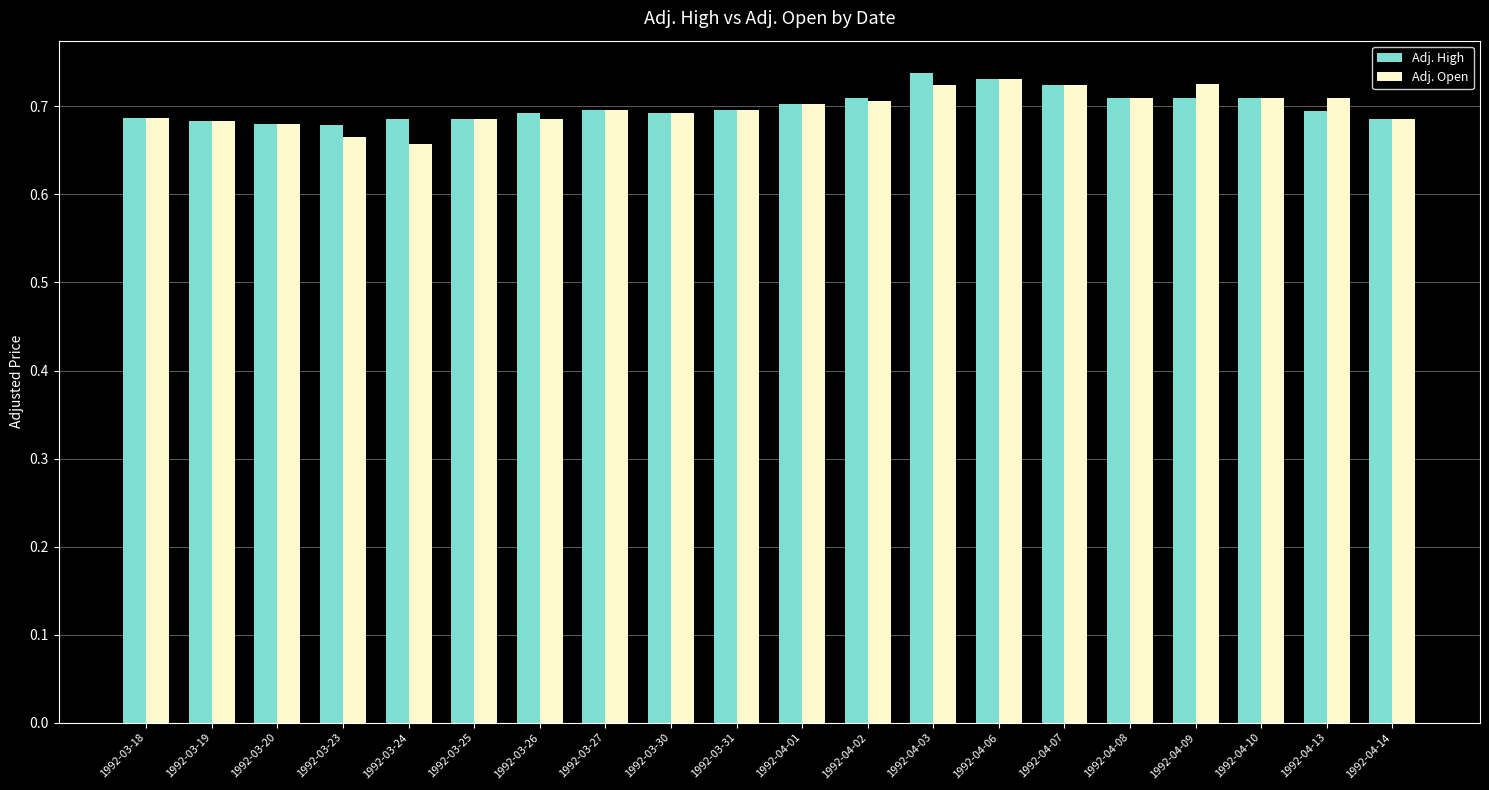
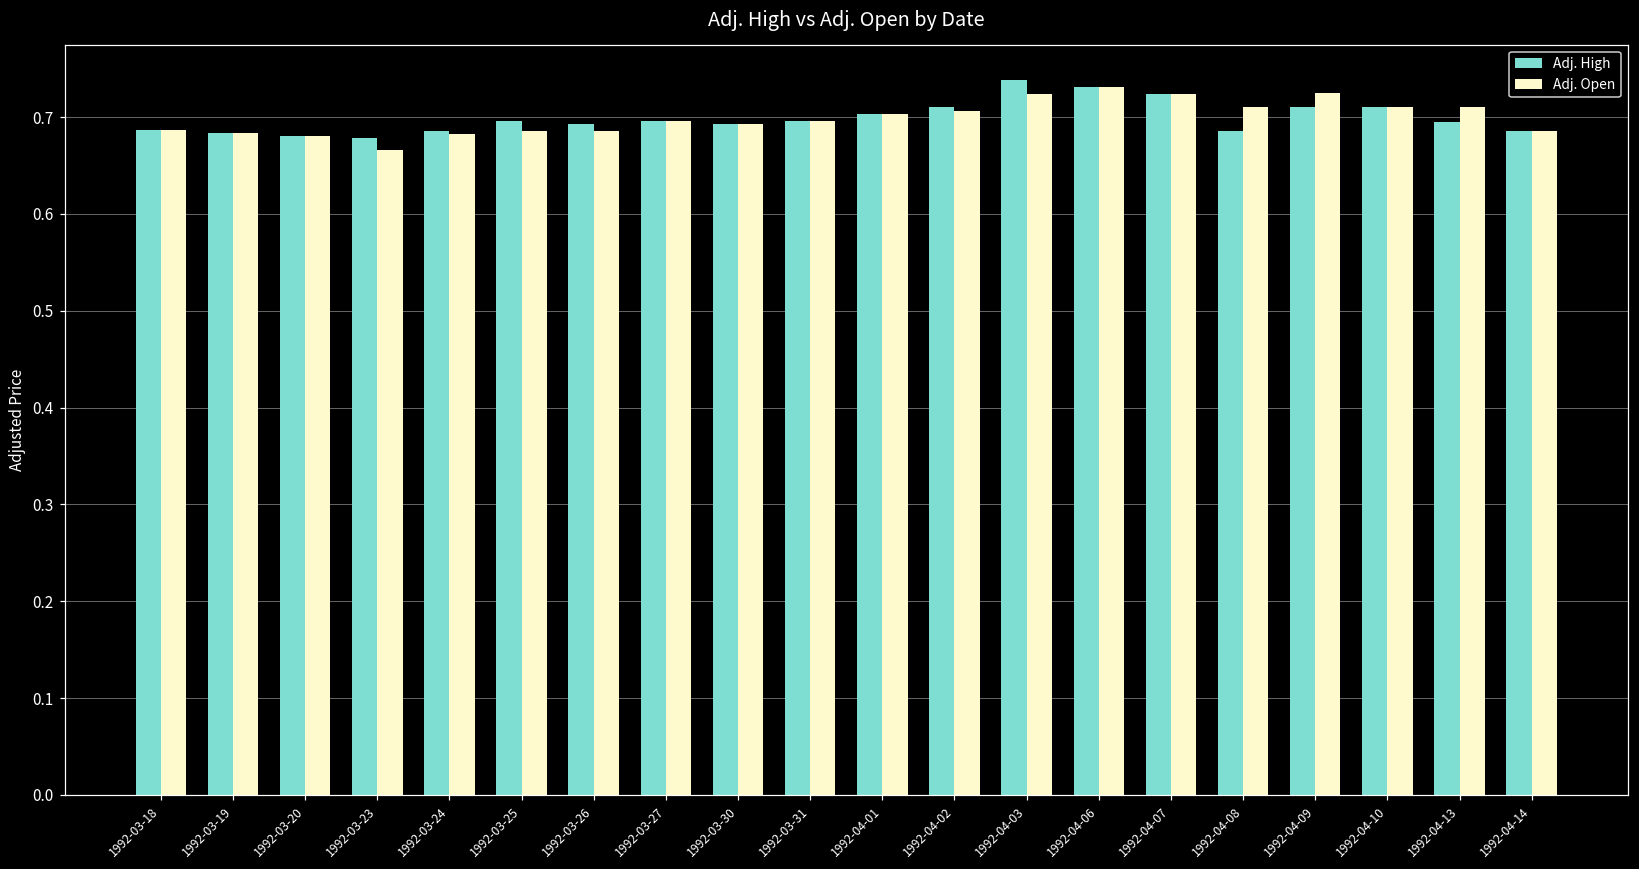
  {
    "Adj. High": {
      "1992-03-18": 0.69,
      "1992-03-19": 0.68,
      "1992-03-20": 0.68,
      "1992-03-23": 0.68,
      "1992-03-24": 0.69,
-     "1992-03-25": 0.69,
+     "1992-03-25": 0.70,
      "1992-03-26": 0.69,
      "1992-03-27": 0.70,
      "1992-03-30": 0.69,
      "1992-03-31": 0.70,
      "1992-04-01": 0.70,
      "1992-04-02": 0.71,
      "1992-04-03": 0.74,
      "1992-04-06": 0.73,
      "1992-04-07": 0.72,
-     "1992-04-08": 0.71,
+     "1992-04-08": 0.69,
      "1992-04-09": 0.71,
      "1992-04-10": 0.71,
      "1992-04-13": 0.70,
      "1992-04-14": 0.69
    },
    "Adj. Open": {
      "1992-03-18": 0.69,
      "1992-03-19": 0.68,
      "1992-03-20": 0.68,
      "1992-03-23": 0.67,
-     "1992-03-24": 0.66,
+     "1992-03-24": 0.68,
      "1992-03-25": 0.69,
      "1992-03-26": 0.69,
      "1992-03-27": 0.70,
      "1992-03-30": 0.69,
      "1992-03-31": 0.70,
      "1992-04-01": 0.70,
      "1992-04-02": 0.71,
      "1992-04-03": 0.72,
      "1992-04-06": 0.73,
      "1992-04-07": 0.72,
      "1992-04-08": 0.71,
      "1992-04-09": 0.73,
      "1992-04-10": 0.71,
      "1992-04-13": 0.71,
      "1992-04-14": 0.69
    }
  }
